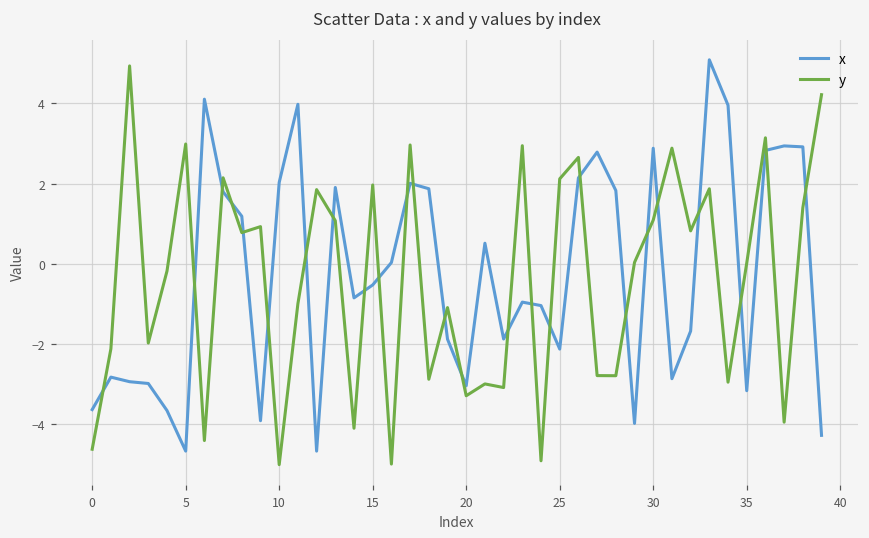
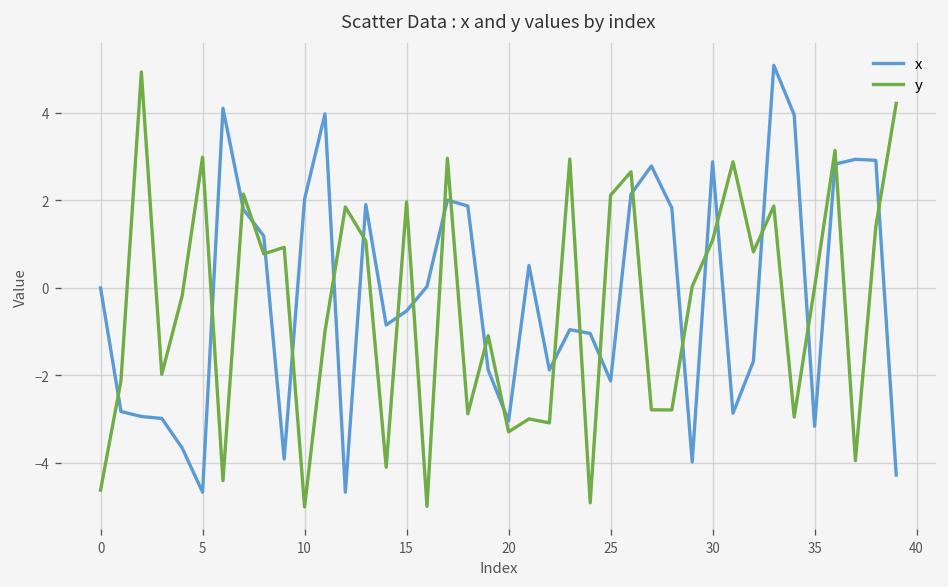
  {
    "x": {
-     "0": -3.6,
+     "0": 0.0,
      "5": -4.7,
      "10": 2.0,
      "15": -0.5,
      "20": -3.0,
      "25": -2.1,
      "30": 2.9,
      "35": -3.2
    },
    "y": {
      "0": -4.6,
      "5": 3.0,
      "10": -5.0,
      "15": 2.0,
      "20": -3.3,
      "25": 2.1,
      "30": 1.1,
      "35": 0.0
    }
  }
